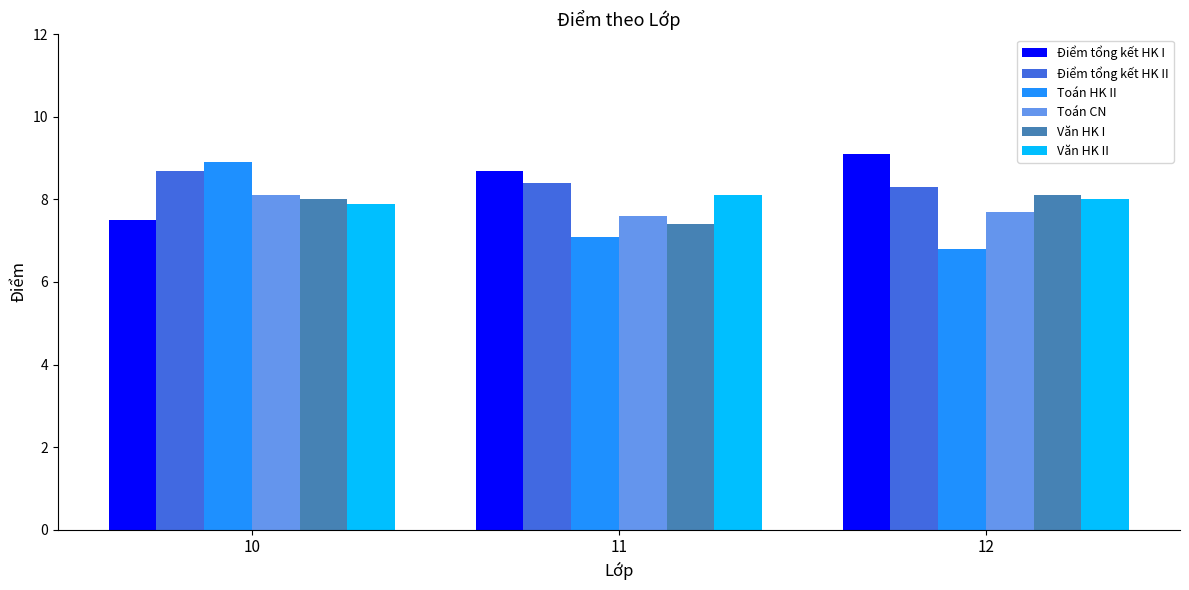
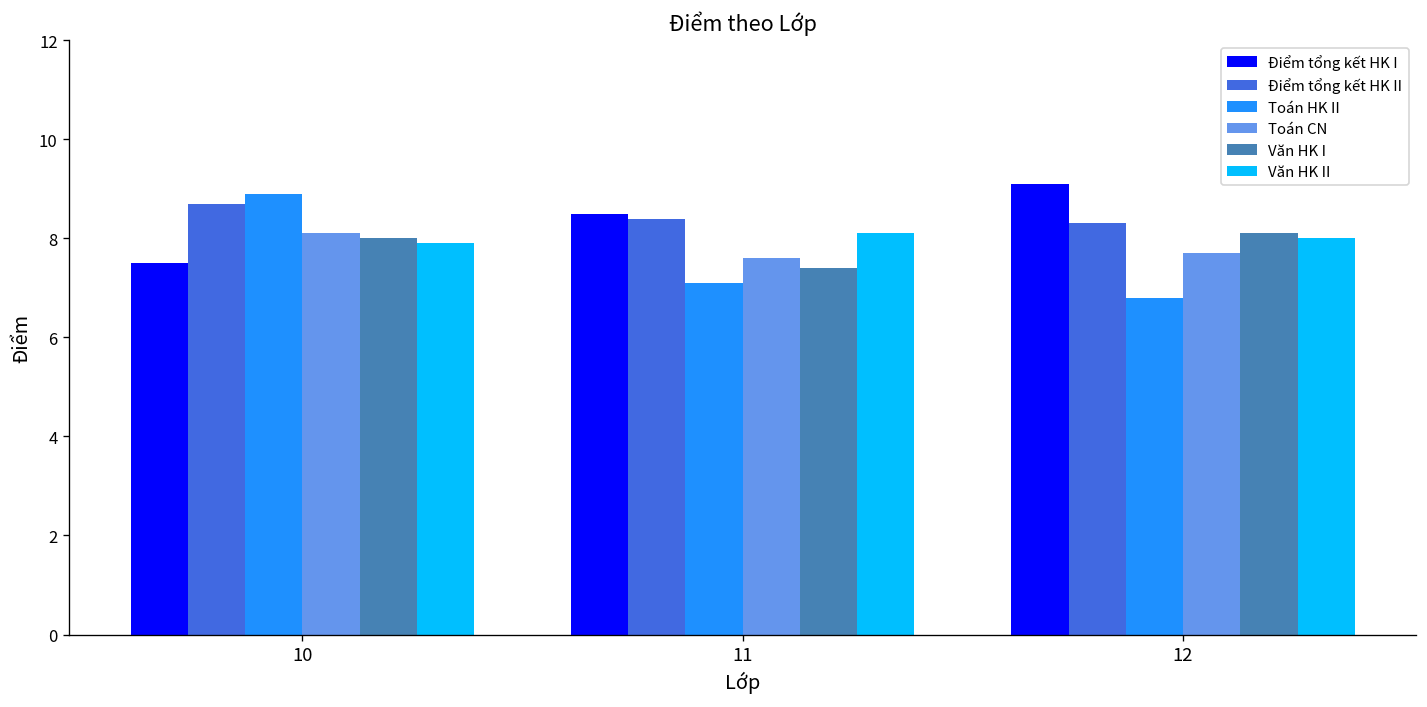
  {
    "Điểm tổng kết HK I": {
      "10": 7.5,
-     "11": 8.7,
+     "11": 8.5,
      "12": 9.1
    }
  }
